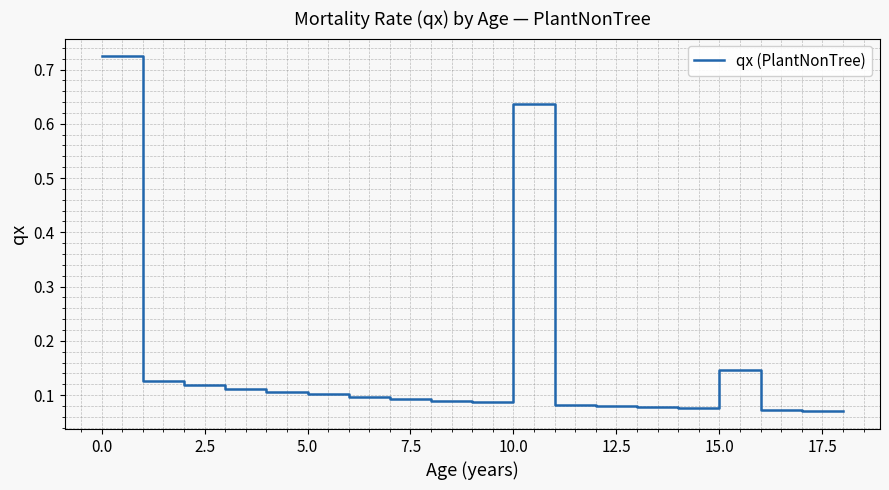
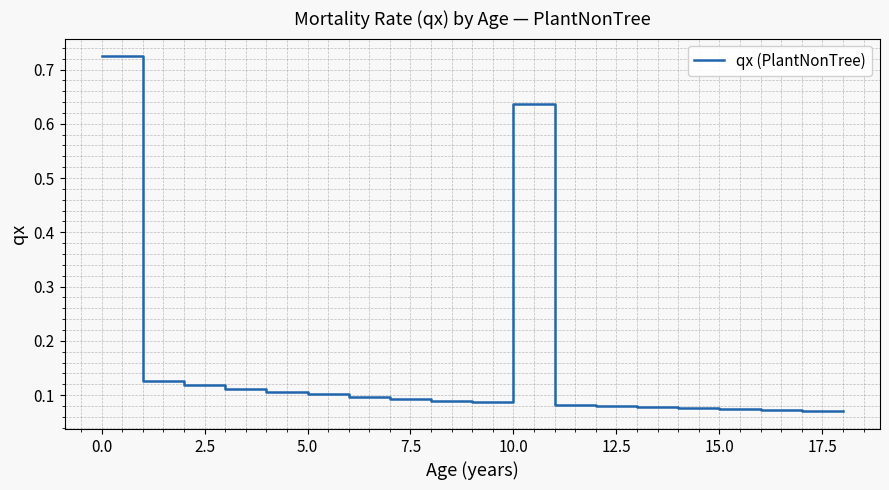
  {
    "0.0": 0.72,
    "5.0": 0.10,
    "10.0": 0.64,
-   "15.0": 0.15
+   "15.0": 0.07
  }
